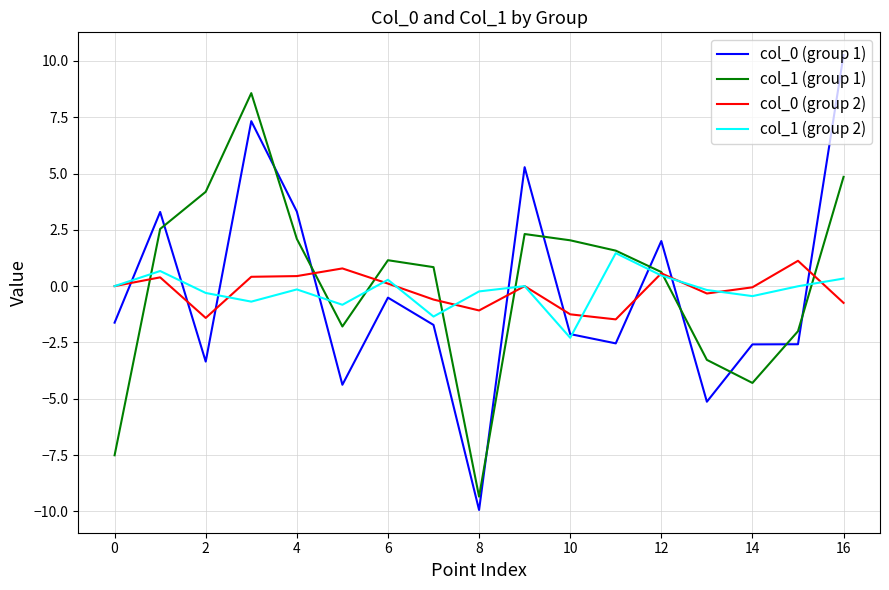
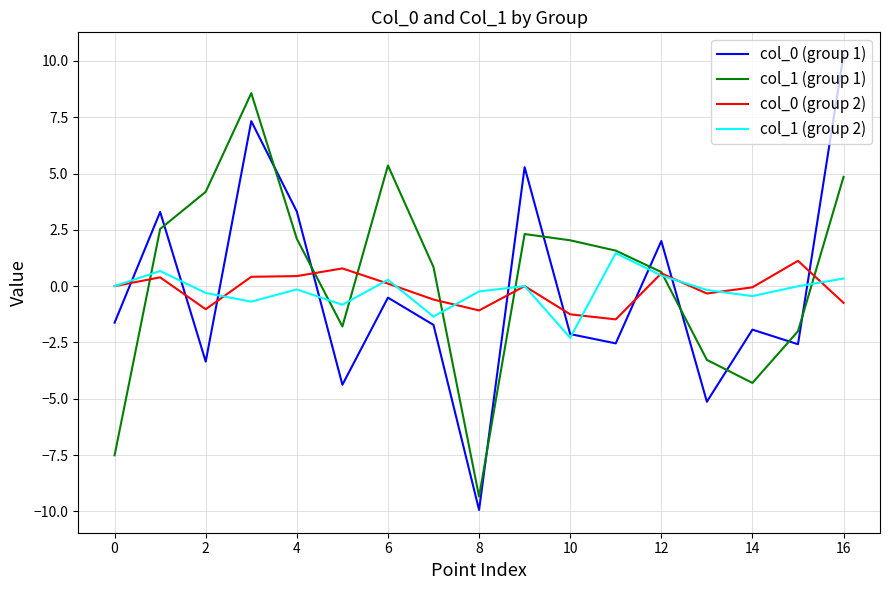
  {
    "col_0 (group 1)": {
      "0": -1.6,
      "2": -3.4,
      "4": 3.3,
      "6": -0.5,
      "8": -9.9,
      "10": -2.1,
      "12": 2.0,
-     "14": -2.6
+     "14": -1.9
    },
    "col_1 (group 1)": {
      "0": -7.5,
      "2": 4.2,
      "4": 2.1,
-     "6": 1.2,
+     "6": 5.4,
      "8": -9.4,
      "10": 2.0,
      "14": -4.3,
      "16": 4.9
    },
    "col_0 (group 2)": {
-     "2": -1.4,
+     "2": -1.0,
      "4": 0.4,
      "6": 0.1,
      "8": -1.1,
      "10": -1.3,
      "14": -0.1,
      "16": -0.7
    },
    "col_1 (group 2)": {
      "2": -0.3,
      "4": -0.1,
      "6": 0.3,
      "8": -0.2,
      "10": -2.3,
      "14": -0.4,
      "16": 0.3
    }
  }
